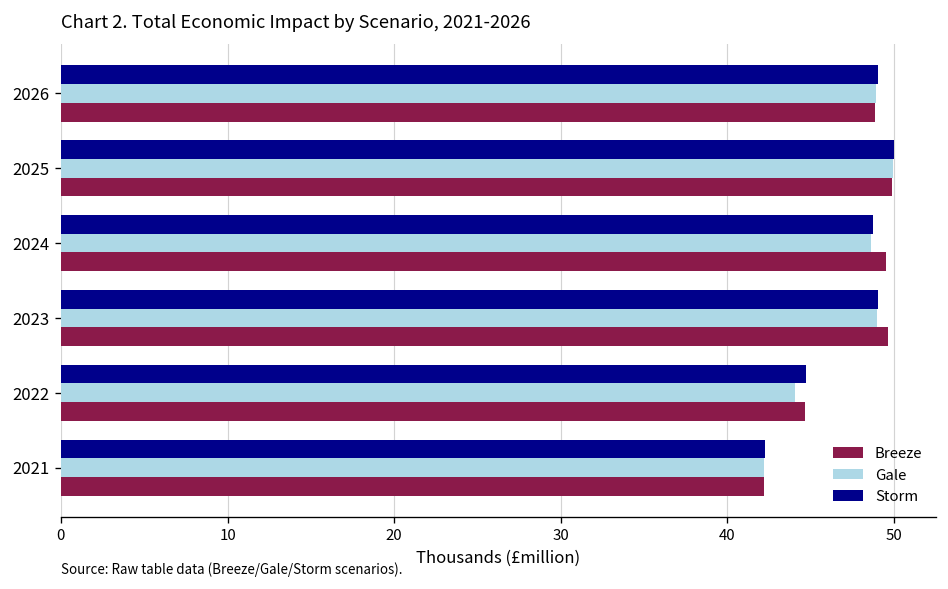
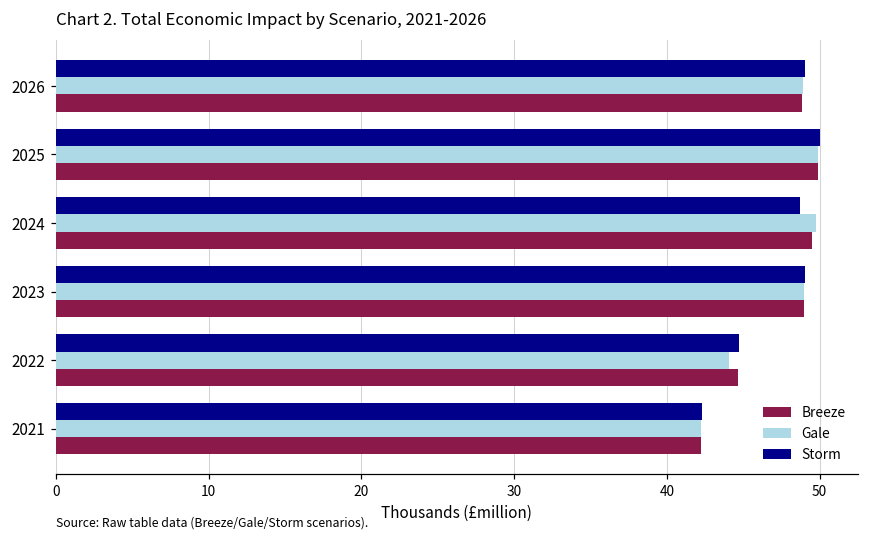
  {
    "Breeze": {
      "2026": 48.9,
      "2025": 49.9,
      "2024": 49.5,
-     "2023": 49.6,
+     "2023": 49.0,
      "2022": 44.7,
      "2021": 42.2
    },
    "Gale": {
      "2026": 48.9,
      "2025": 49.9,
-     "2024": 48.6,
+     "2024": 49.7,
      "2023": 49.0,
      "2022": 44.0,
      "2021": 42.2
    },
    "Storm": {
      "2026": 49.0,
      "2025": 50.0,
      "2024": 48.7,
      "2023": 49.1,
      "2022": 44.7,
      "2021": 42.3
    }
  }
